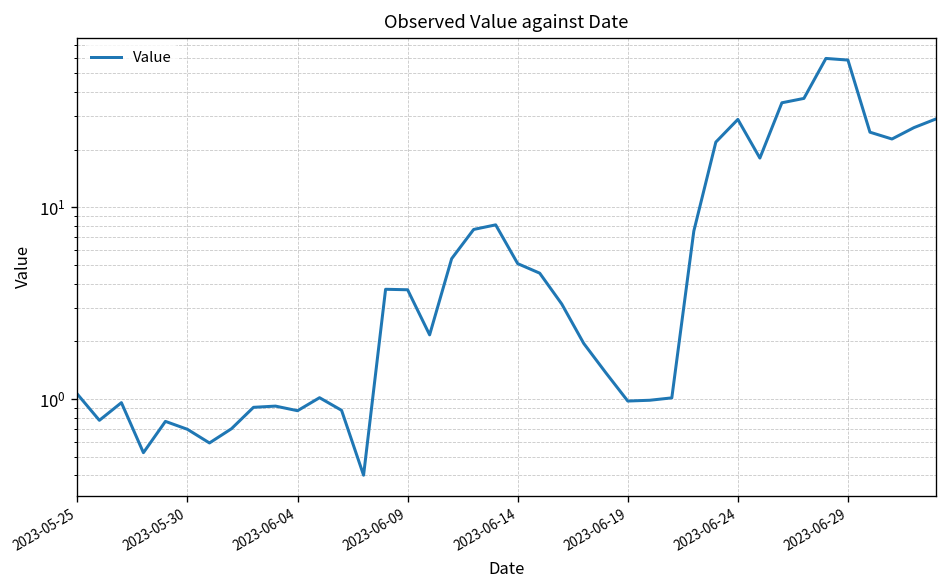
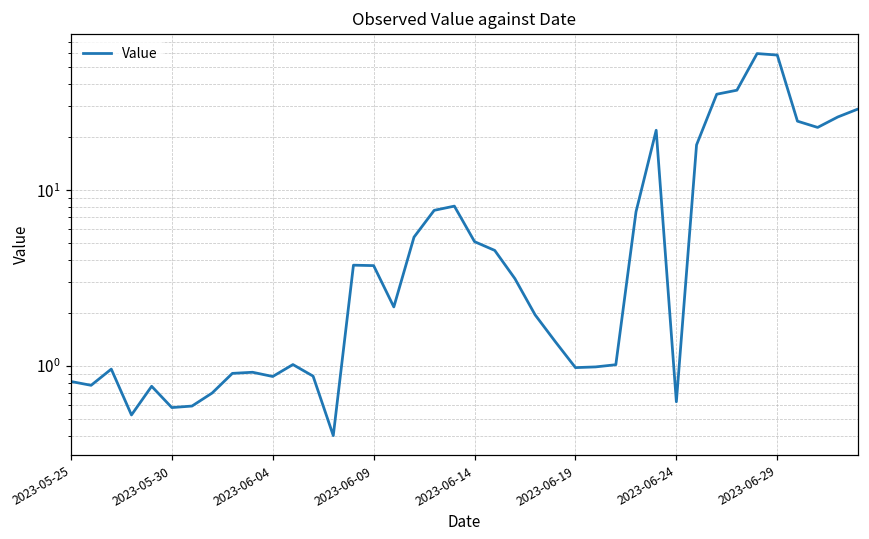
  {
-   "2023-05-25": 1.1,
-   "2023-05-30": 0.7,
+   "2023-05-25": 0.8,
+   "2023-05-30": 0.58,
    "2023-06-04": 0.9,
    "2023-06-09": 3.7,
    "2023-06-14": 5.1,
    "2023-06-19": 1.0,
-   "2023-06-24": 29,
+   "2023-06-24": 0.62,
    "2023-06-29": 59
  }
